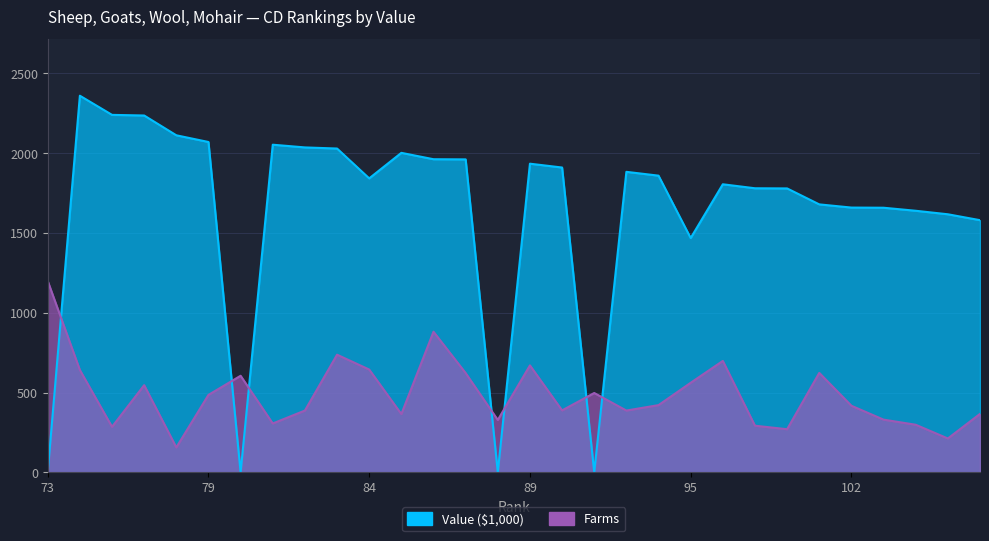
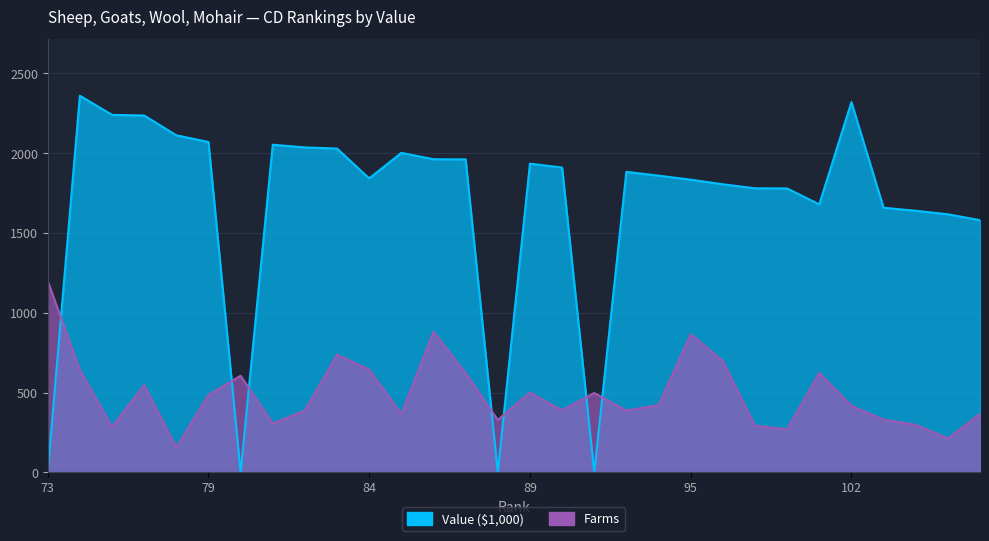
  {
    "Value ($1,000)": {
      "73": 0,
      "79": 2070,
      "84": 1840,
      "89": 1930,
-     "95": 1470,
-     "102": 1660
+     "95": 1830,
+     "102": 2320
    },
    "Farms": {
      "73": 1200,
      "79": 490,
      "84": 640,
-     "89": 670,
-     "95": 560,
+     "89": 500,
+     "95": 870,
      "102": 420
    }
  }
